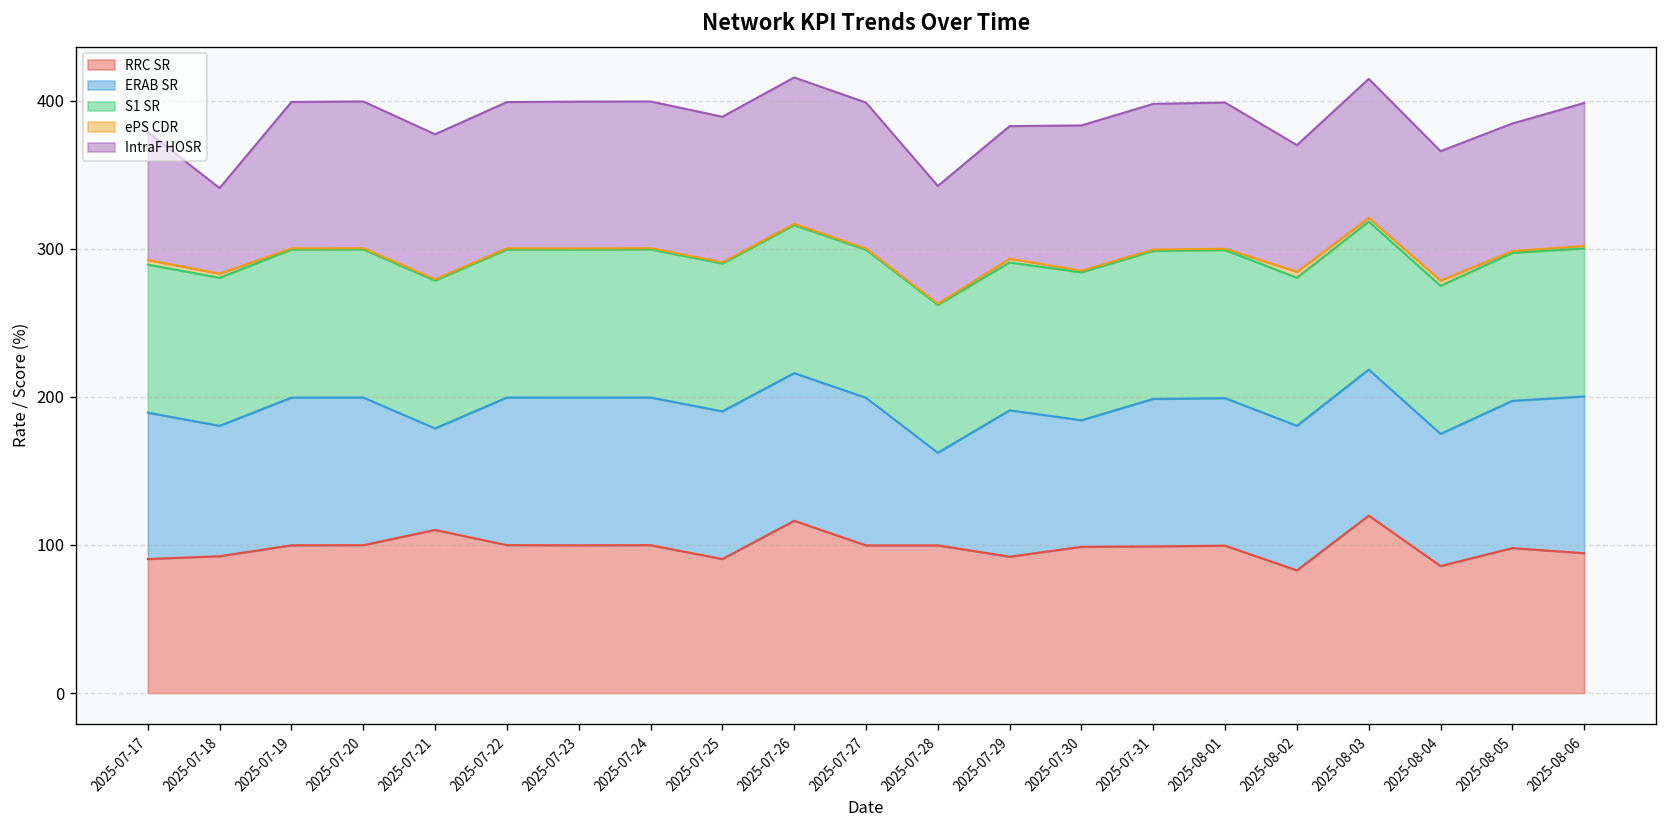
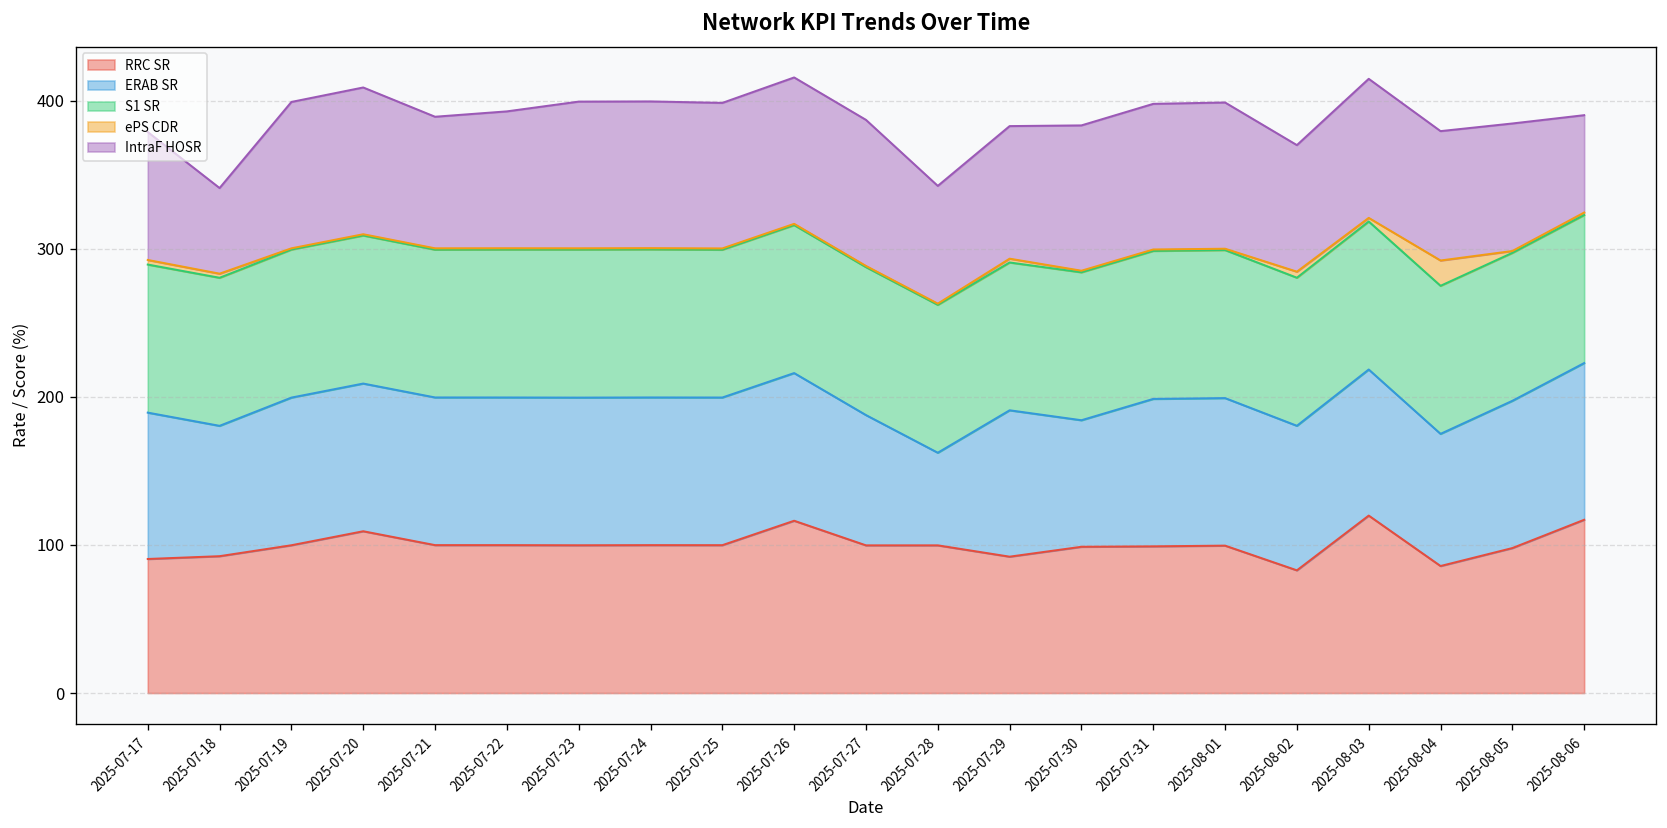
  {
    "RRC SR": {
      "2025-07-17": 91,
      "2025-07-18": 92,
      "2025-07-19": 100,
-     "2025-07-20": 100,
-     "2025-07-21": 110,
+     "2025-07-20": 109,
+     "2025-07-21": 100,
      "2025-07-22": 100,
      "2025-07-23": 100,
      "2025-07-24": 100,
-     "2025-07-25": 91,
+     "2025-07-25": 100,
      "2025-07-26": 116,
      "2025-07-27": 100,
      "2025-07-28": 100,
      "2025-07-29": 92,
      "2025-07-30": 99,
      "2025-07-31": 99,
      "2025-08-01": 100,
      "2025-08-02": 83,
      "2025-08-03": 120,
      "2025-08-04": 86,
      "2025-08-05": 98,
-     "2025-08-06": 94
+     "2025-08-06": 117
    },
    "ERAB SR": {
      "2025-07-17": 99,
      "2025-07-18": 88,
      "2025-07-19": 100,
      "2025-07-20": 100,
-     "2025-07-21": 69,
+     "2025-07-21": 100,
      "2025-07-22": 100,
      "2025-07-23": 100,
      "2025-07-24": 100,
      "2025-07-25": 100,
      "2025-07-26": 100,
-     "2025-07-27": 100,
+     "2025-07-27": 88,
      "2025-07-28": 63,
      "2025-07-29": 99,
      "2025-07-30": 85,
      "2025-07-31": 100,
      "2025-08-01": 100,
      "2025-08-02": 98,
      "2025-08-03": 99,
      "2025-08-04": 89,
      "2025-08-05": 99,
      "2025-08-06": 106
    },
    "S1 SR": {
      "2025-07-17": 100,
      "2025-07-18": 100,
      "2025-07-29": 100,
      "2025-08-02": 100,
      "2025-08-03": 100,
      "2025-08-04": 100
    },
    "ePS CDR": {
      "2025-07-17": 3,
      "2025-07-18": 3,
      "2025-07-29": 3,
      "2025-08-02": 4,
      "2025-08-03": 2,
-     "2025-08-04": 4
+     "2025-08-04": 17
    },
    "IntraF HOSR": {
      "2025-07-18": 58,
      "2025-07-19": 99,
      "2025-07-20": 99,
-     "2025-07-21": 98,
-     "2025-07-22": 99,
+     "2025-07-21": 89,
+     "2025-07-22": 92,
      "2025-07-23": 99,
      "2025-07-24": 99,
      "2025-07-25": 98,
      "2025-07-26": 99,
      "2025-07-27": 99,
      "2025-07-28": 80,
      "2025-07-29": 90,
      "2025-07-30": 98,
      "2025-07-31": 98,
      "2025-08-01": 99,
      "2025-08-02": 85,
      "2025-08-03": 94,
      "2025-08-04": 87,
      "2025-08-05": 86,
-     "2025-08-06": 97
+     "2025-08-06": 66
    }
  }
